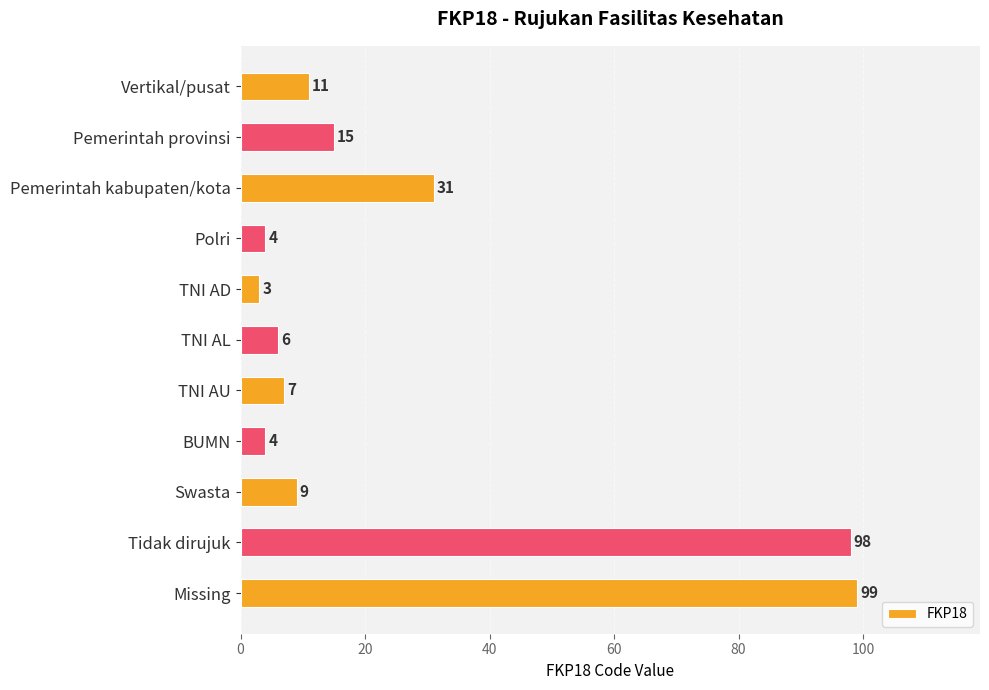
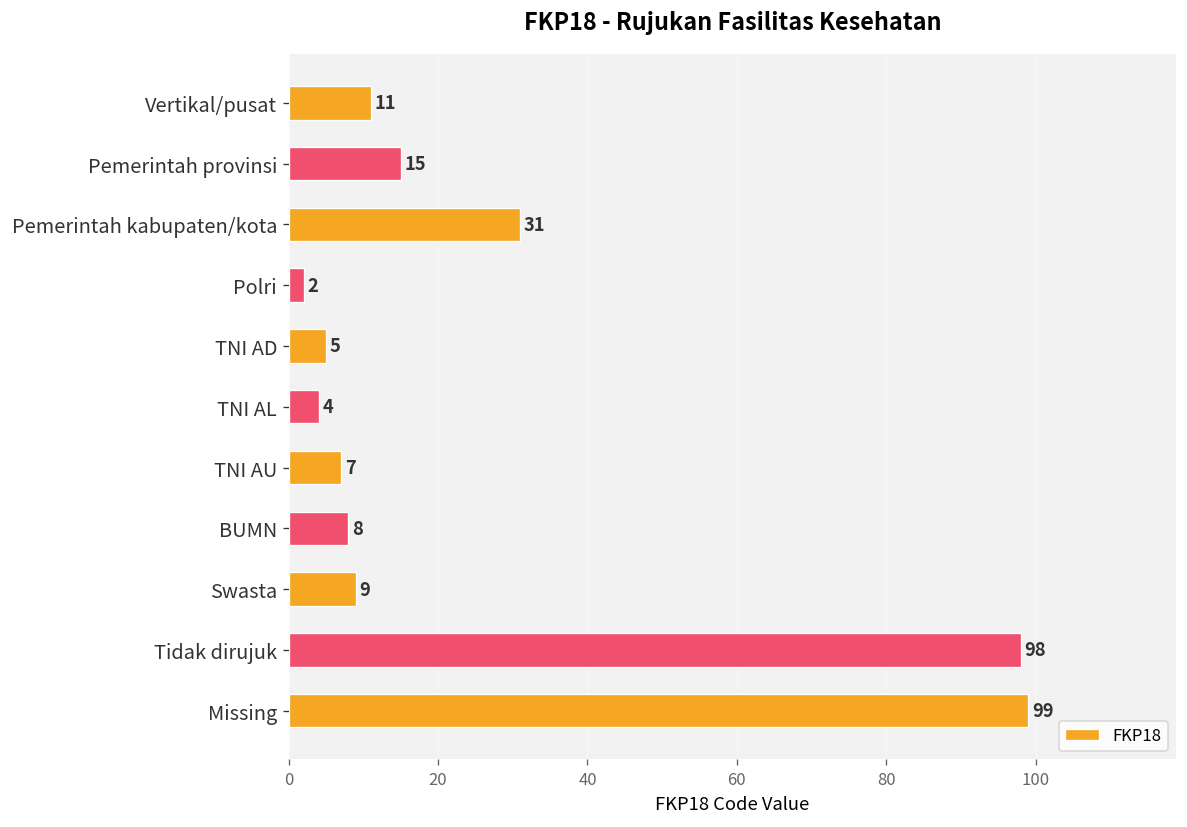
  {
    "Vertikal/pusat": 11,
    "Pemerintah provinsi": 15,
    "Pemerintah kabupaten/kota": 31,
-   "Polri": 4,
-   "TNI AD": 3,
-   "TNI AL": 6,
+   "Polri": 2,
+   "TNI AD": 5,
+   "TNI AL": 4,
    "TNI AU": 7,
-   "BUMN": 4,
+   "BUMN": 8,
    "Swasta": 9,
    "Tidak dirujuk": 98,
    "Missing": 99
  }
